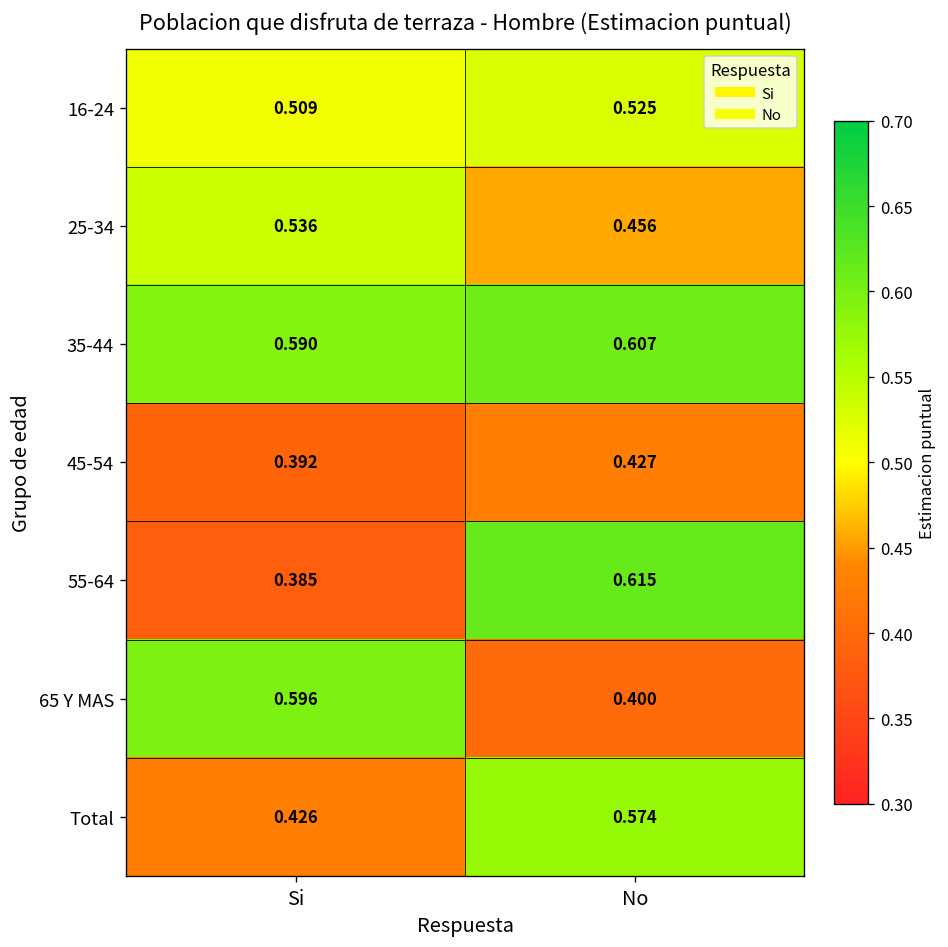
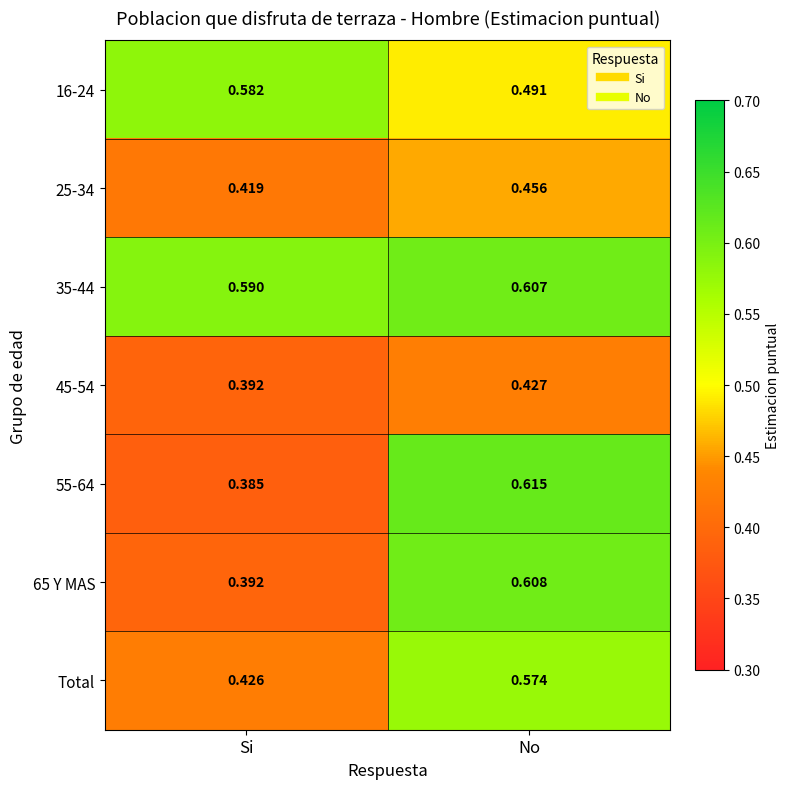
  {
    "16-24": {
-     "Si": 0.509,
-     "No": 0.525
+     "Si": 0.582,
+     "No": 0.491
    },
    "25-34": {
-     "Si": 0.536,
+     "Si": 0.419,
      "No": 0.456
    },
    "35-44": {
      "Si": 0.590,
      "No": 0.607
    },
    "45-54": {
      "Si": 0.392,
      "No": 0.427
    },
    "55-64": {
      "Si": 0.385,
      "No": 0.615
    },
    "65 Y MAS": {
-     "Si": 0.596,
-     "No": 0.400
+     "Si": 0.392,
+     "No": 0.608
    },
    "Total": {
      "Si": 0.426,
      "No": 0.574
    }
  }
